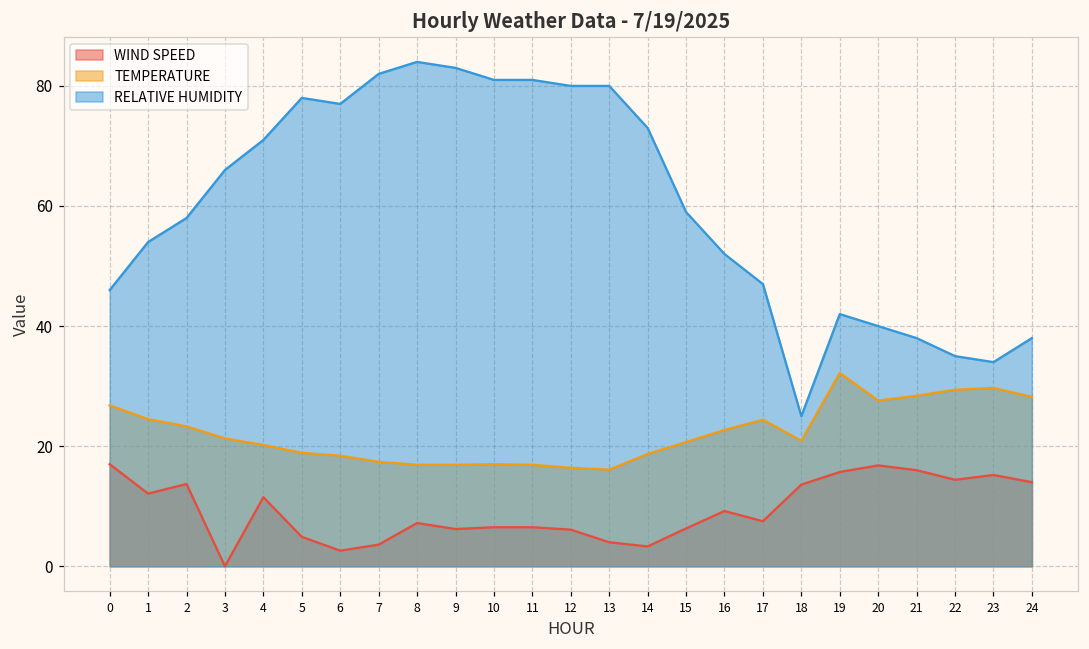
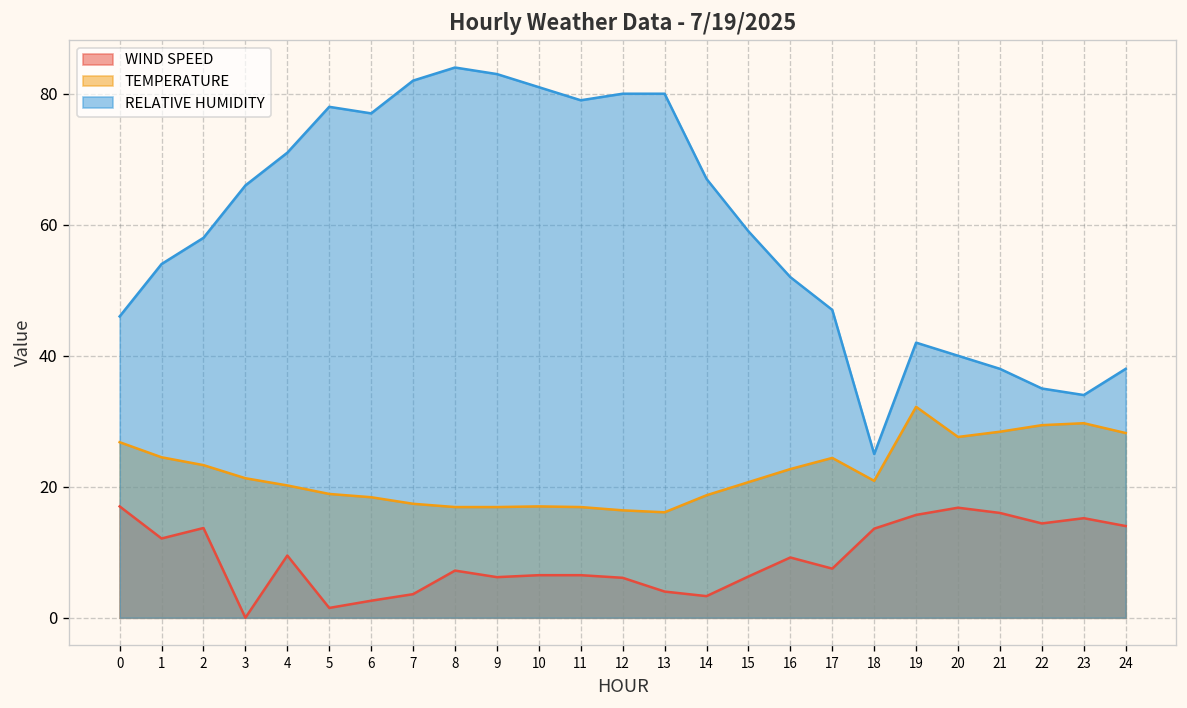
  {
    "WIND SPEED": {
      "0": 17,
      "1": 12,
      "2": 14,
      "3": 0,
-     "4": 12,
-     "5": 5,
+     "4": 10,
+     "5": 2,
      "6": 3,
      "7": 4,
      "8": 7,
      "9": 6,
      "10": 7,
      "11": 7,
      "12": 6,
      "13": 4,
      "14": 3,
      "15": 6,
      "16": 9,
      "17": 8,
      "18": 14,
      "19": 16,
      "20": 17,
      "21": 16,
      "22": 14,
      "23": 15,
      "24": 14
    },
    "TEMPERATURE": {
      "0": 27,
      "1": 25,
      "2": 23,
      "3": 21,
      "4": 20,
      "5": 19,
      "6": 18,
      "7": 17,
      "8": 17,
      "9": 17,
      "10": 17,
      "11": 17,
      "12": 16,
      "13": 16,
      "14": 19,
      "15": 21,
      "16": 23,
      "17": 24,
      "18": 21,
      "19": 32,
      "20": 28,
      "21": 28,
      "22": 29,
      "23": 30,
      "24": 28
    },
    "RELATIVE HUMIDITY": {
      "0": 46,
      "1": 54,
      "2": 58,
      "3": 66,
      "4": 71,
      "5": 78,
      "6": 77,
      "7": 82,
      "8": 84,
      "9": 83,
      "10": 81,
-     "11": 81,
+     "11": 79,
      "12": 80,
      "13": 80,
-     "14": 73,
+     "14": 67,
      "15": 59,
      "16": 52,
      "17": 47,
      "18": 25,
      "19": 42,
      "20": 40,
      "21": 38,
      "22": 35,
      "23": 34,
      "24": 38
    }
  }
